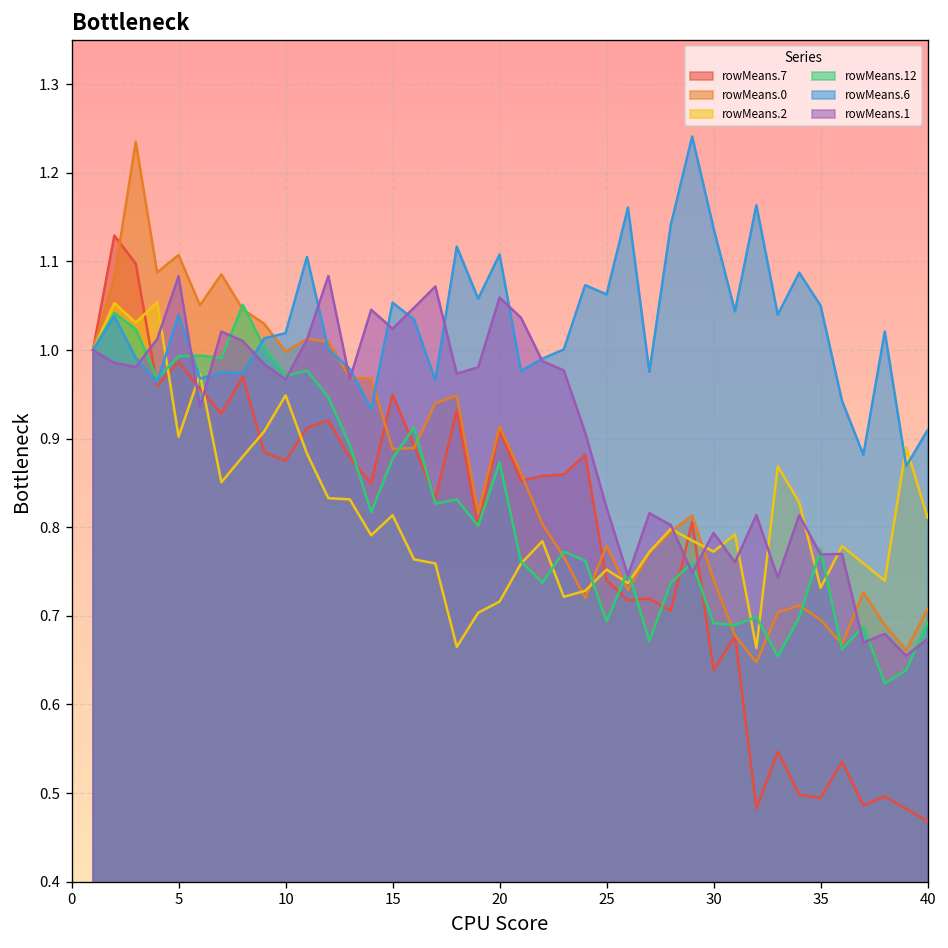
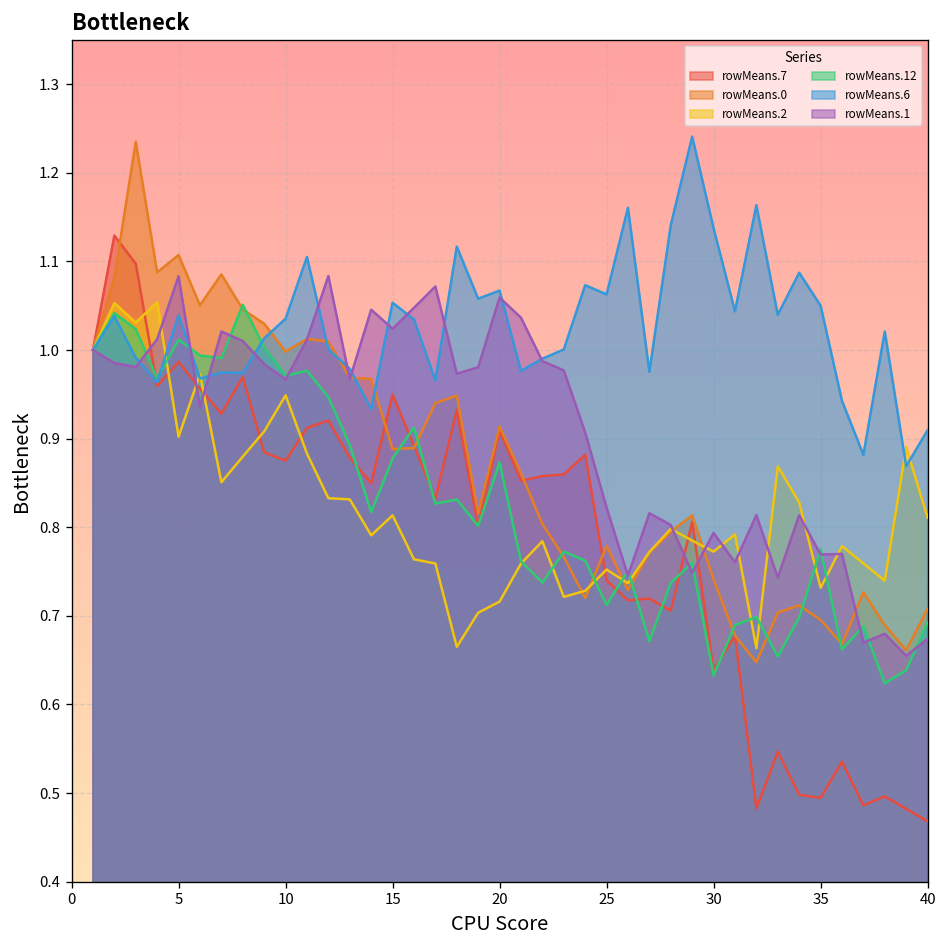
  {
    "rowMeans.2": {
      "5": 0.90,
      "10": 0.95,
      "15": 0.81,
      "20": 0.72,
      "25": 0.75,
      "30": 0.77,
      "35": 0.73,
      "40": 0.81
    },
    "rowMeans.12": {
-     "5": 0.99,
+     "5": 1.01,
      "10": 0.97,
      "15": 0.88,
      "20": 0.87,
-     "25": 0.69,
-     "30": 0.69,
+     "25": 0.71,
+     "30": 0.63,
      "35": 0.77,
      "40": 0.69
    },
    "rowMeans.6": {
      "5": 1.04,
-     "10": 1.02,
+     "10": 1.04,
      "15": 1.05,
-     "20": 1.11,
+     "20": 1.07,
      "25": 1.06,
      "30": 1.14,
      "35": 1.05,
      "40": 0.91
    },
    "rowMeans.1": {
      "5": 1.08,
      "10": 0.97,
      "15": 1.02,
      "20": 1.06,
      "25": 0.82,
      "30": 0.79,
      "35": 0.77,
      "40": 0.67
    }
  }
